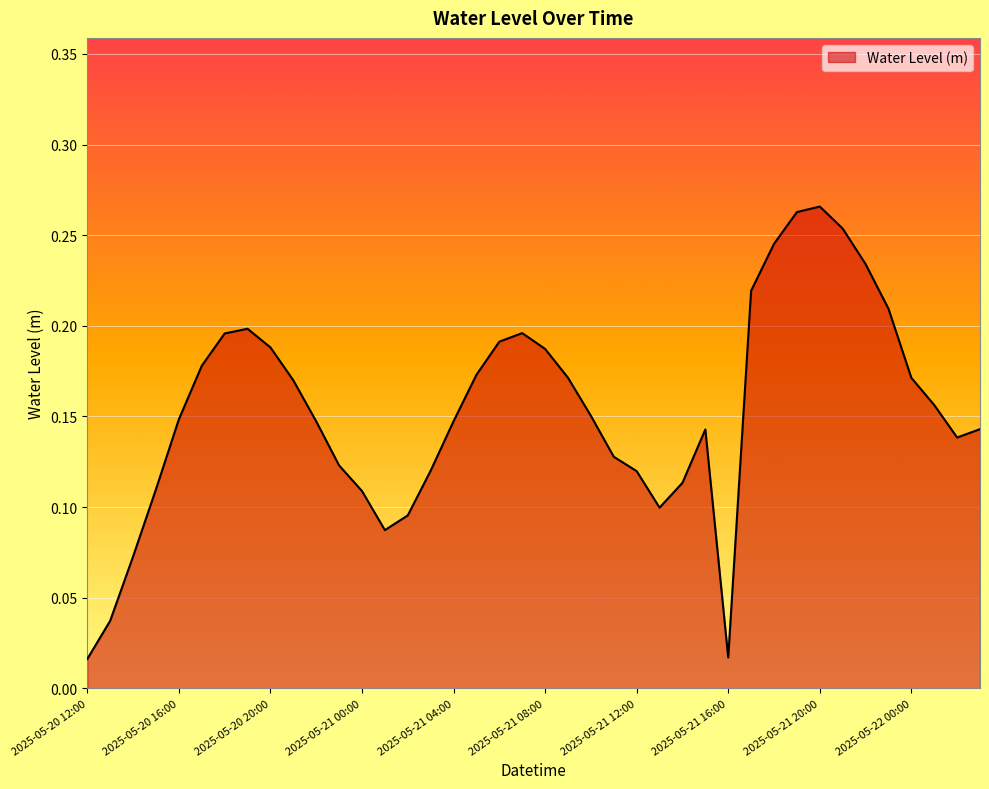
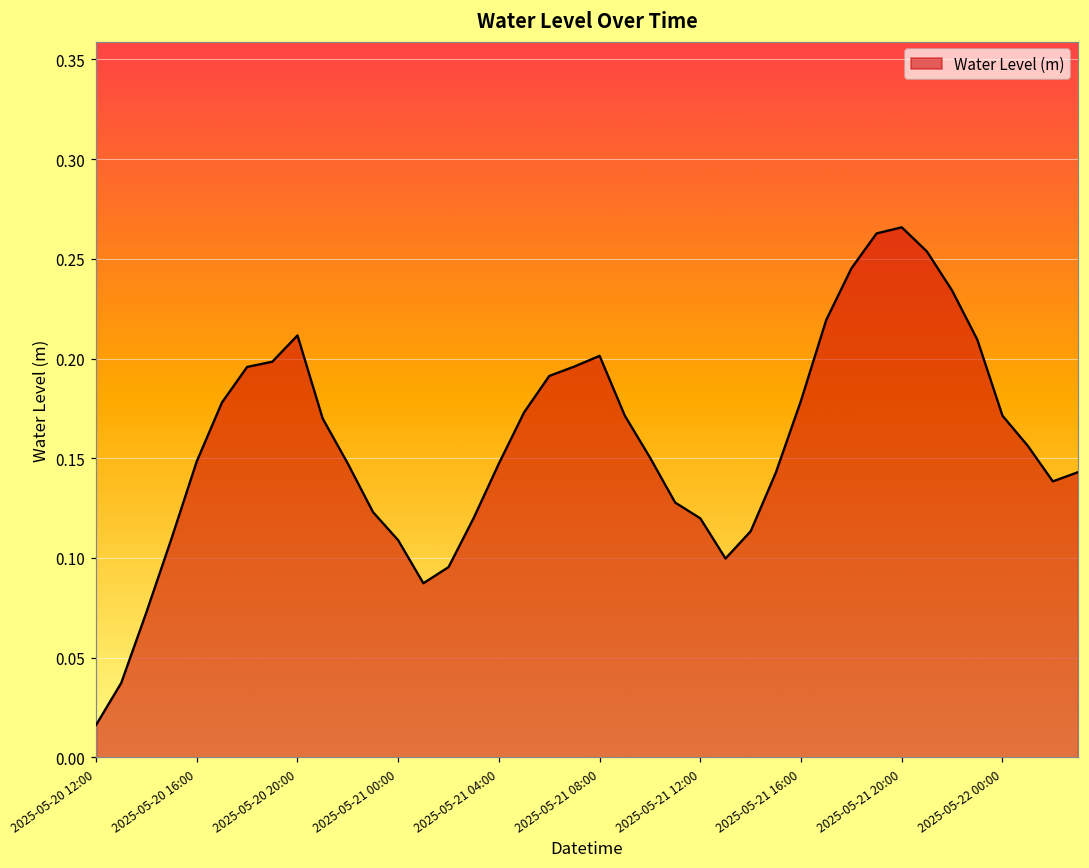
  {
    "2025-05-20 12:00": 0.016,
    "2025-05-20 16:00": 0.148,
-   "2025-05-20 20:00": 0.188,
+   "2025-05-20 20:00": 0.212,
    "2025-05-21 00:00": 0.109,
    "2025-05-21 04:00": 0.147,
-   "2025-05-21 08:00": 0.187,
+   "2025-05-21 08:00": 0.201,
    "2025-05-21 12:00": 0.120,
-   "2025-05-21 16:00": 0.017,
+   "2025-05-21 16:00": 0.179,
    "2025-05-21 20:00": 0.266,
    "2025-05-22 00:00": 0.171
  }
